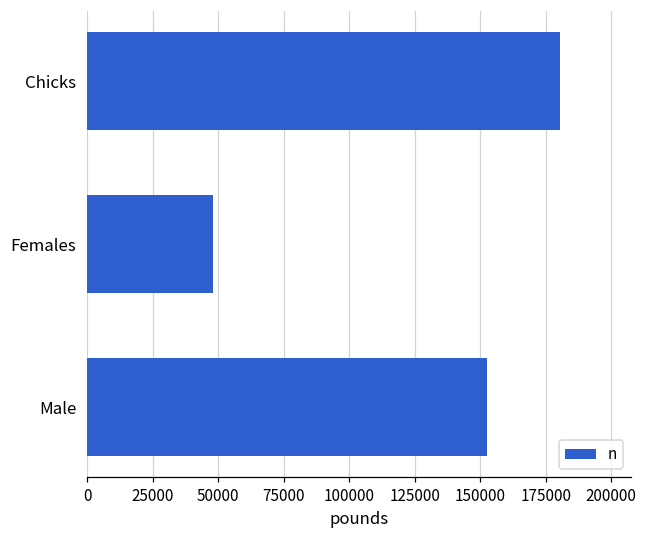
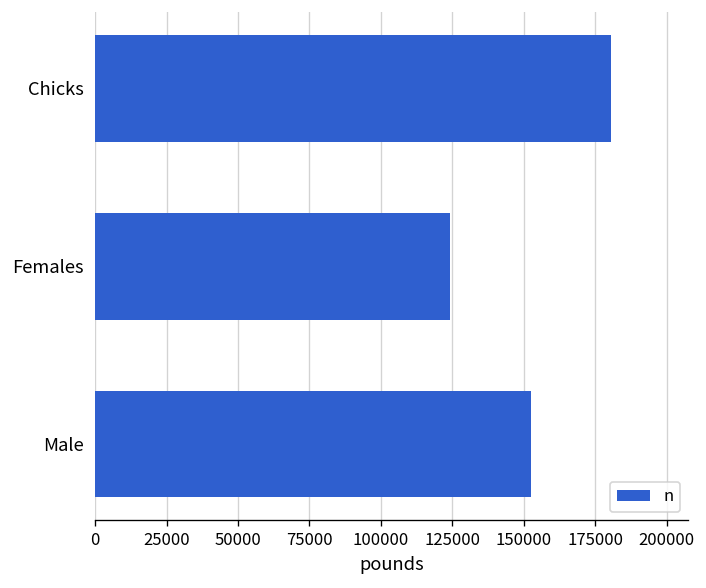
  {
    "Chicks": 180000,
-   "Females": 48000,
+   "Females": 124000,
    "Male": 153000
  }
